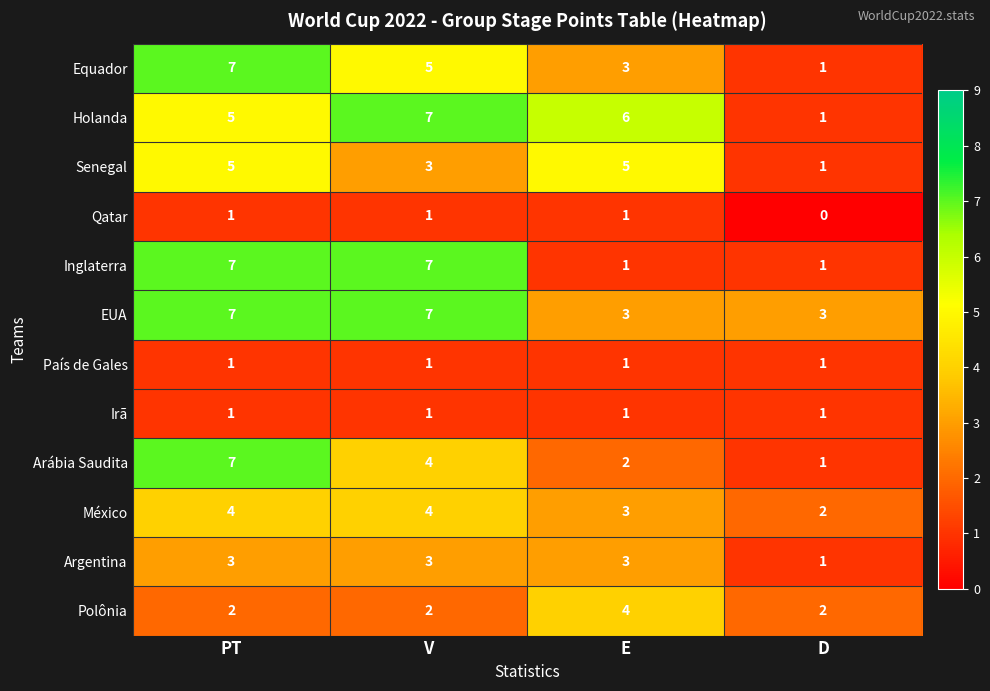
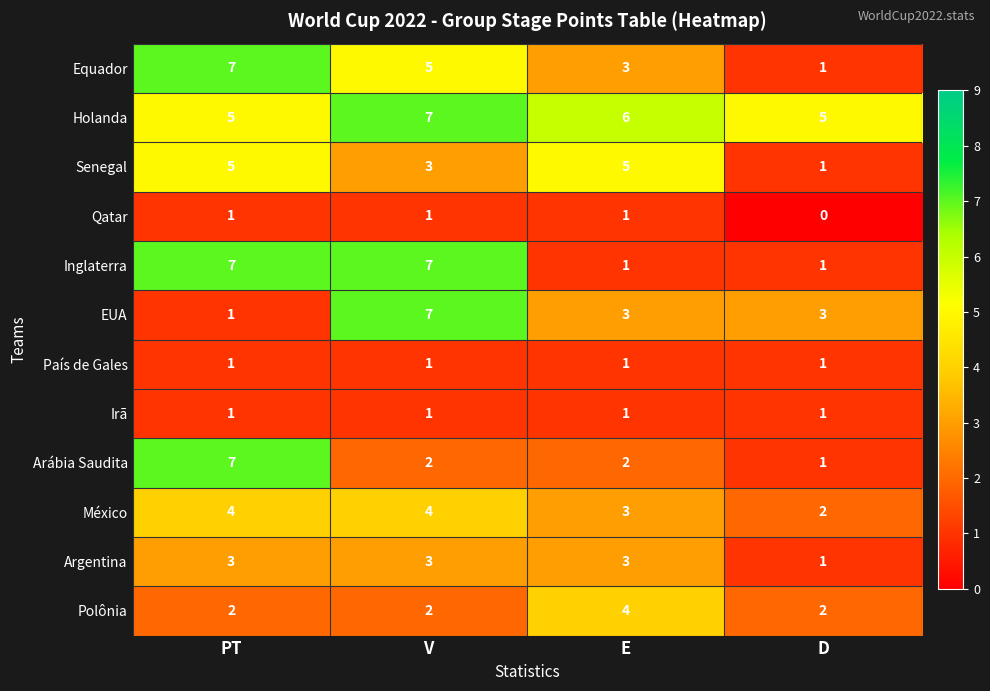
  {
    "Equador": {
      "PT": 7,
      "V": 5,
      "E": 3,
      "D": 1
    },
    "Holanda": {
      "PT": 5,
      "V": 7,
      "E": 6,
-     "D": 1
+     "D": 5
    },
    "Senegal": {
      "PT": 5,
      "V": 3,
      "E": 5,
      "D": 1
    },
    "Qatar": {
      "PT": 1,
      "V": 1,
      "E": 1,
      "D": 0
    },
    "Inglaterra": {
      "PT": 7,
      "V": 7,
      "E": 1,
      "D": 1
    },
    "EUA": {
-     "PT": 7,
+     "PT": 1,
      "V": 7,
      "E": 3,
      "D": 3
    },
    "País de Gales": {
      "PT": 1,
      "V": 1,
      "E": 1,
      "D": 1
    },
    "Irã": {
      "PT": 1,
      "V": 1,
      "E": 1,
      "D": 1
    },
    "Arábia Saudita": {
      "PT": 7,
-     "V": 4,
+     "V": 2,
      "E": 2,
      "D": 1
    },
    "México": {
      "PT": 4,
      "V": 4,
      "E": 3,
      "D": 2
    },
    "Argentina": {
      "PT": 3,
      "V": 3,
      "E": 3,
      "D": 1
    },
    "Polônia": {
      "PT": 2,
      "V": 2,
      "E": 4,
      "D": 2
    }
  }
